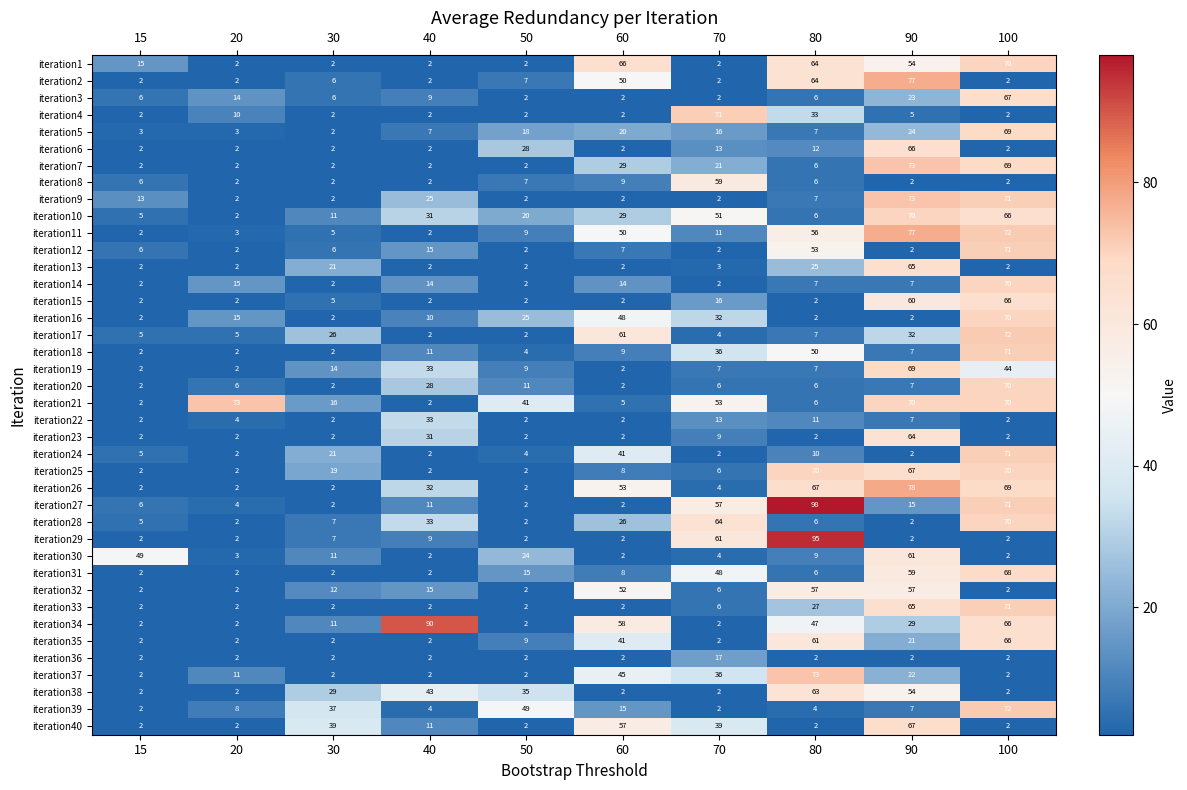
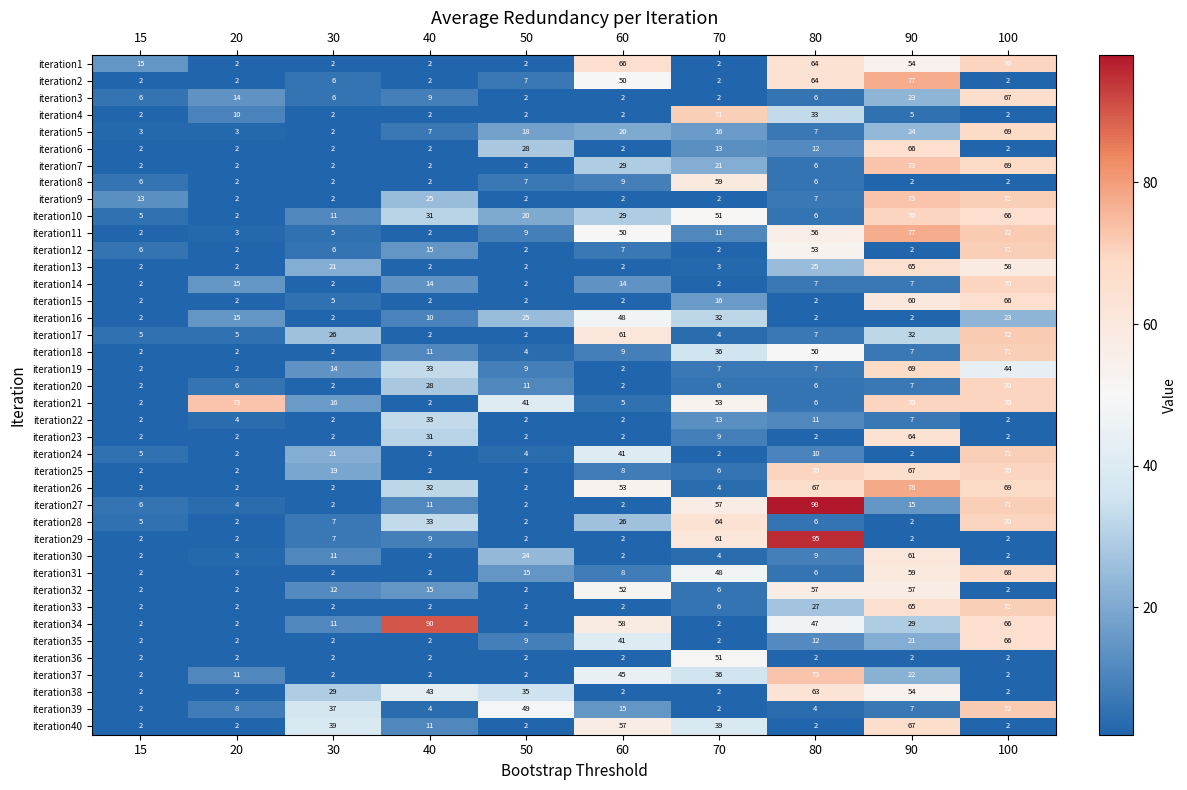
  {
    "iteration13": {
      "15": 2,
      "20": 2,
      "30": 21,
      "40": 2,
      "50": 2,
      "60": 2,
      "70": 3,
      "80": 25,
      "90": 65,
-     "100": 2
+     "100": 58
    },
    "iteration16": {
      "15": 2,
      "20": 15,
      "30": 2,
      "40": 10,
      "50": 25,
      "60": 48,
      "70": 32,
      "80": 2,
      "90": 2,
-     "100": 70
+     "100": 23
    },
    "iteration30": {
-     "15": 49,
+     "15": 2,
      "20": 3,
      "30": 11,
      "40": 2,
      "50": 24,
      "60": 2,
      "70": 4,
      "80": 9,
      "90": 61,
      "100": 2
    },
    "iteration35": {
      "15": 2,
      "20": 2,
      "30": 2,
      "40": 2,
      "50": 9,
      "60": 41,
      "70": 2,
-     "80": 61,
+     "80": 12,
      "90": 21,
      "100": 66
    },
    "iteration36": {
      "15": 2,
      "20": 2,
      "30": 2,
      "40": 2,
      "50": 2,
      "60": 2,
-     "70": 17,
+     "70": 51,
      "80": 2,
      "90": 2,
      "100": 2
    }
  }
